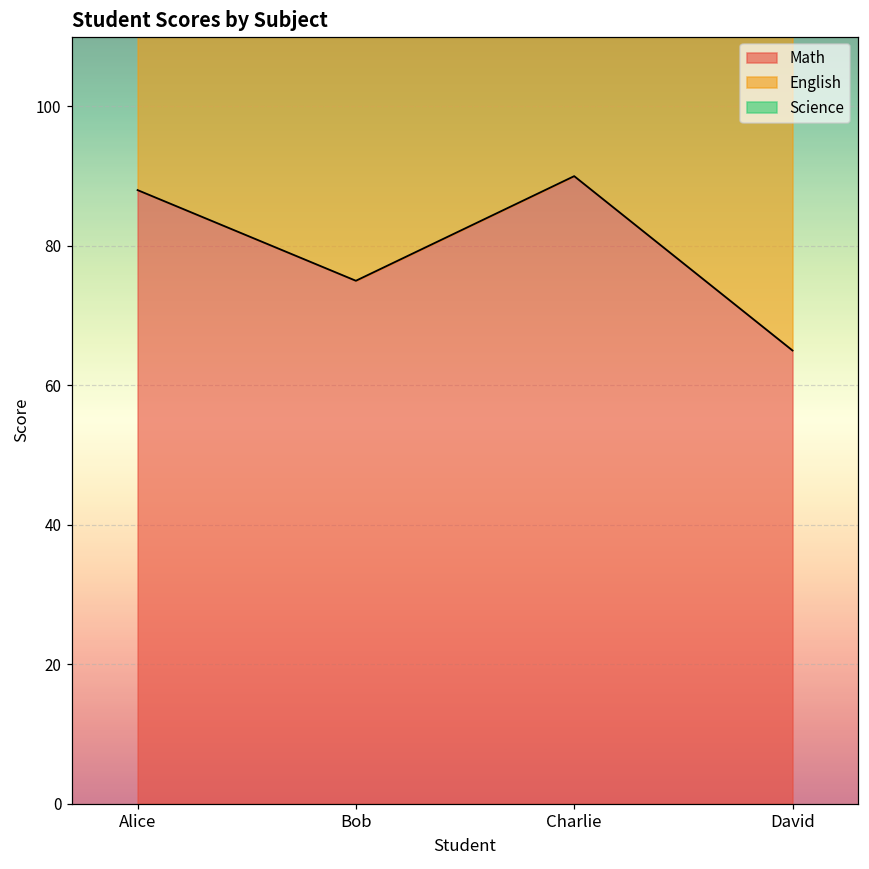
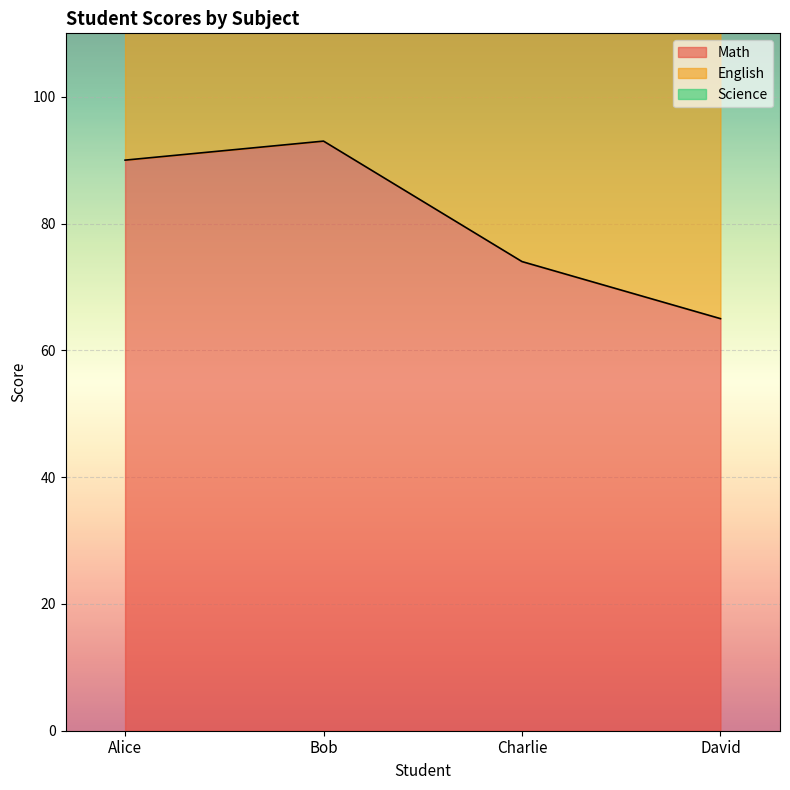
  {
    "Math": {
-     "Alice": 88,
-     "Bob": 75,
-     "Charlie": 90,
+     "Alice": 90,
+     "Bob": 93,
+     "Charlie": 74,
      "David": 65
    }
  }
